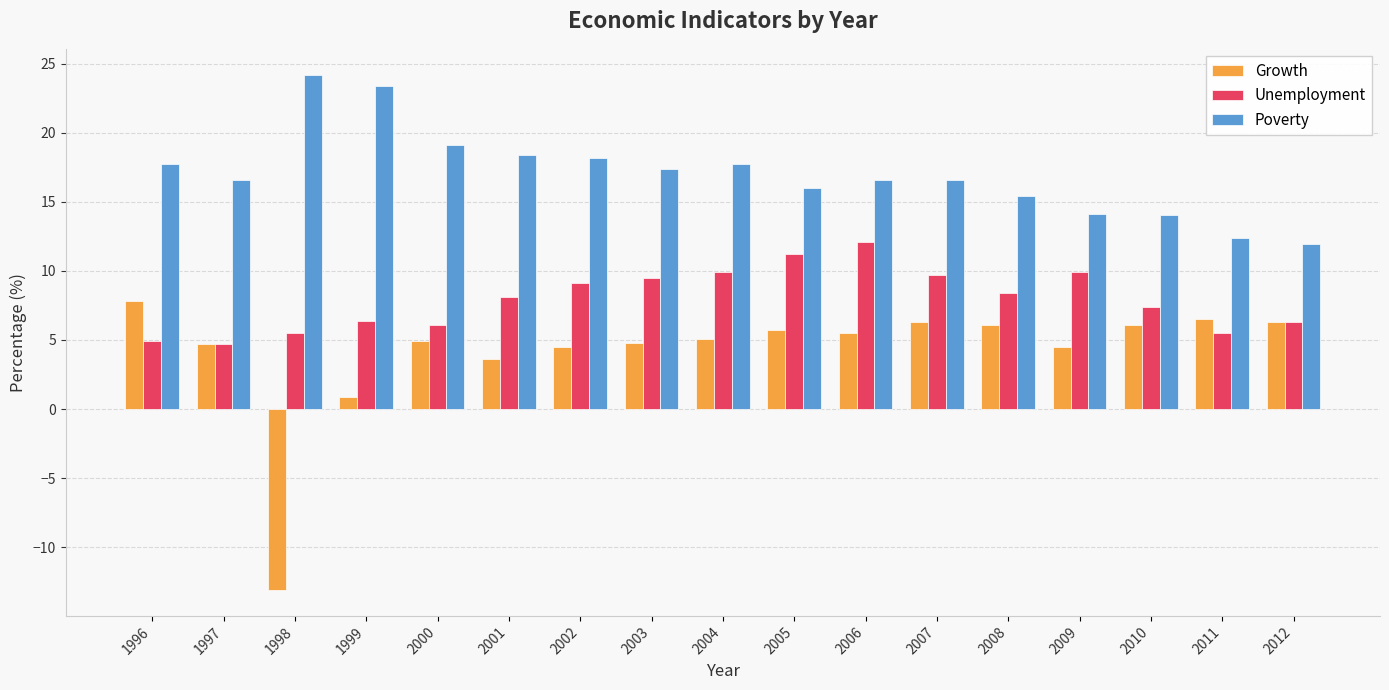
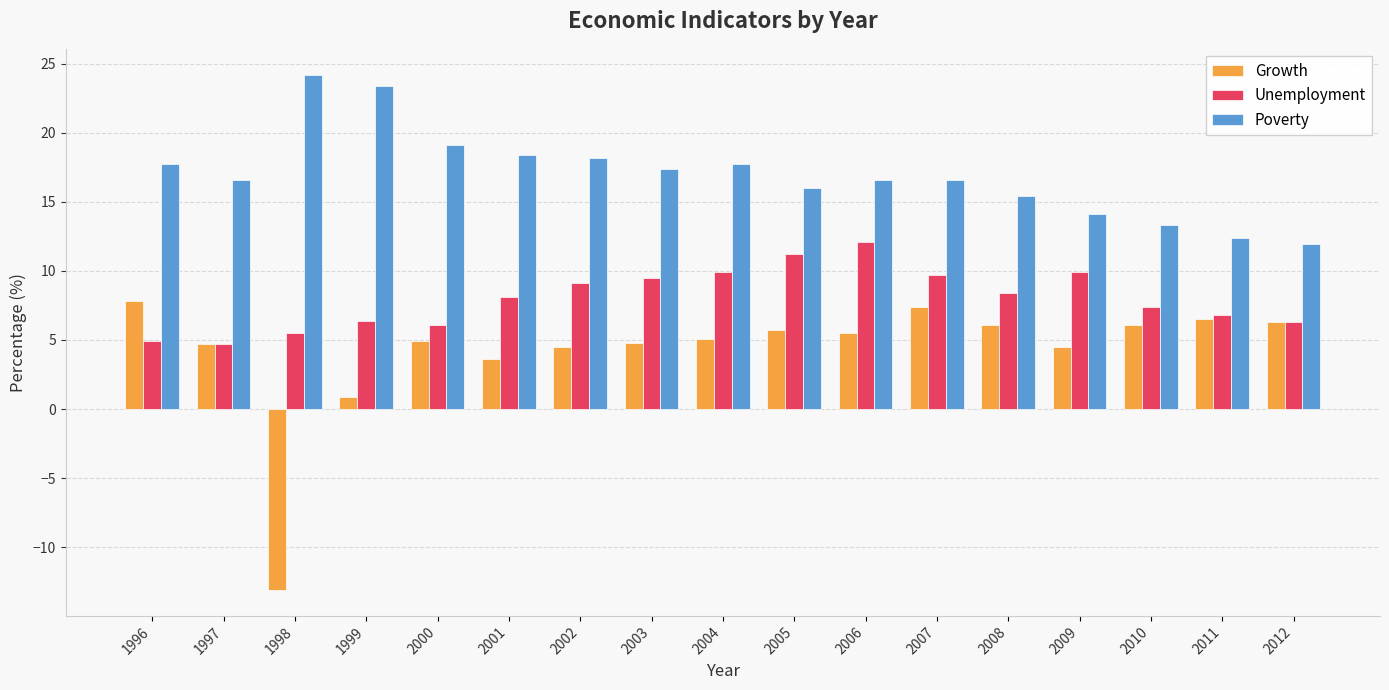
  {
    "Growth": {
      "1996": 7.8,
      "1997": 4.7,
      "1998": -13.1,
      "1999": 0.9,
      "2000": 4.9,
      "2001": 3.6,
      "2002": 4.5,
      "2003": 4.8,
      "2004": 5.1,
      "2005": 5.7,
      "2006": 5.5,
-     "2007": 6.3,
+     "2007": 7.4,
      "2008": 6.1,
      "2009": 4.5,
      "2010": 6.1,
      "2011": 6.5,
      "2012": 6.3
    },
    "Unemployment": {
      "1996": 4.9,
      "1997": 4.7,
      "1998": 5.5,
      "1999": 6.4,
      "2000": 6.1,
      "2001": 8.1,
      "2002": 9.1,
      "2003": 9.5,
      "2004": 9.9,
      "2005": 11.2,
      "2006": 12.1,
      "2007": 9.7,
      "2008": 8.4,
      "2009": 9.9,
      "2010": 7.4,
-     "2011": 5.5,
+     "2011": 6.8,
      "2012": 6.3
    },
    "Poverty": {
      "1996": 17.7,
      "1997": 16.6,
      "1998": 24.2,
      "1999": 23.4,
      "2000": 19.1,
      "2001": 18.4,
      "2002": 18.2,
      "2003": 17.4,
      "2004": 17.7,
      "2005": 16.0,
      "2006": 16.6,
      "2007": 16.6,
      "2008": 15.4,
      "2009": 14.2,
-     "2010": 14.1,
+     "2010": 13.3,
      "2011": 12.4,
      "2012": 12.0
    }
  }
